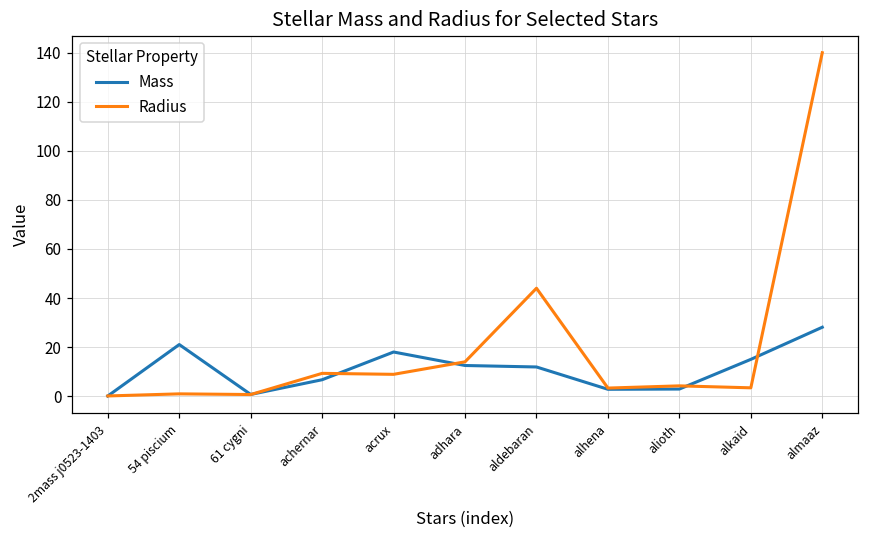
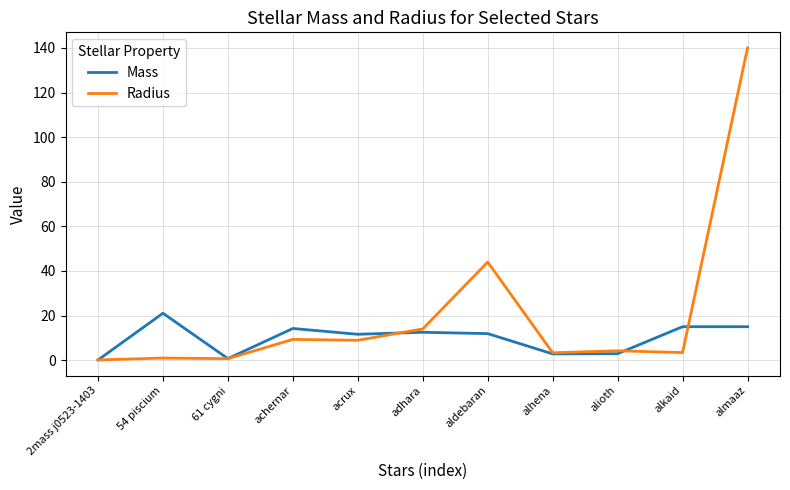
  {
    "Mass": {
      "54 piscium": 21,
-     "achernar": 7,
-     "acrux": 18,
+     "achernar": 14,
+     "acrux": 12,
      "adhara": 13,
      "aldebaran": 12,
      "alioth": 3,
      "alkaid": 15,
-     "almaaz": 28
+     "almaaz": 15
    },
    "Radius": {
      "54 piscium": 1,
      "achernar": 9,
      "acrux": 9,
      "adhara": 14,
      "aldebaran": 44,
      "alioth": 4,
      "alkaid": 3,
      "almaaz": 140
    }
  }
